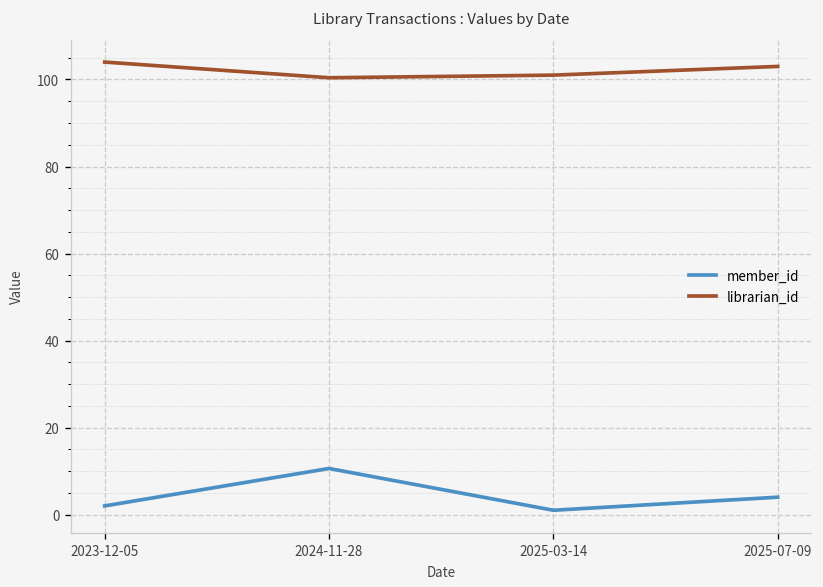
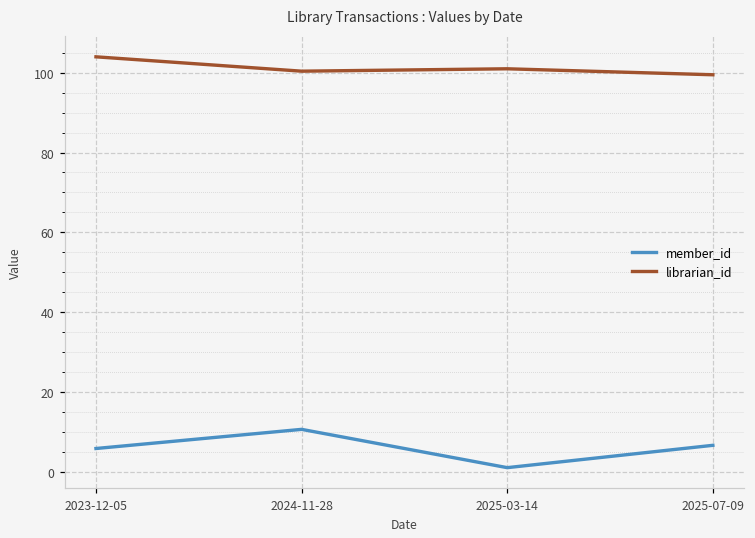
  {
    "member_id": {
-     "2023-12-05": 2,
+     "2023-12-05": 6,
      "2024-11-28": 11,
      "2025-03-14": 1,
-     "2025-07-09": 4
+     "2025-07-09": 7
    },
    "librarian_id": {
      "2023-12-05": 104,
      "2024-11-28": 100,
      "2025-03-14": 101,
-     "2025-07-09": 103
+     "2025-07-09": 100
    }
  }
